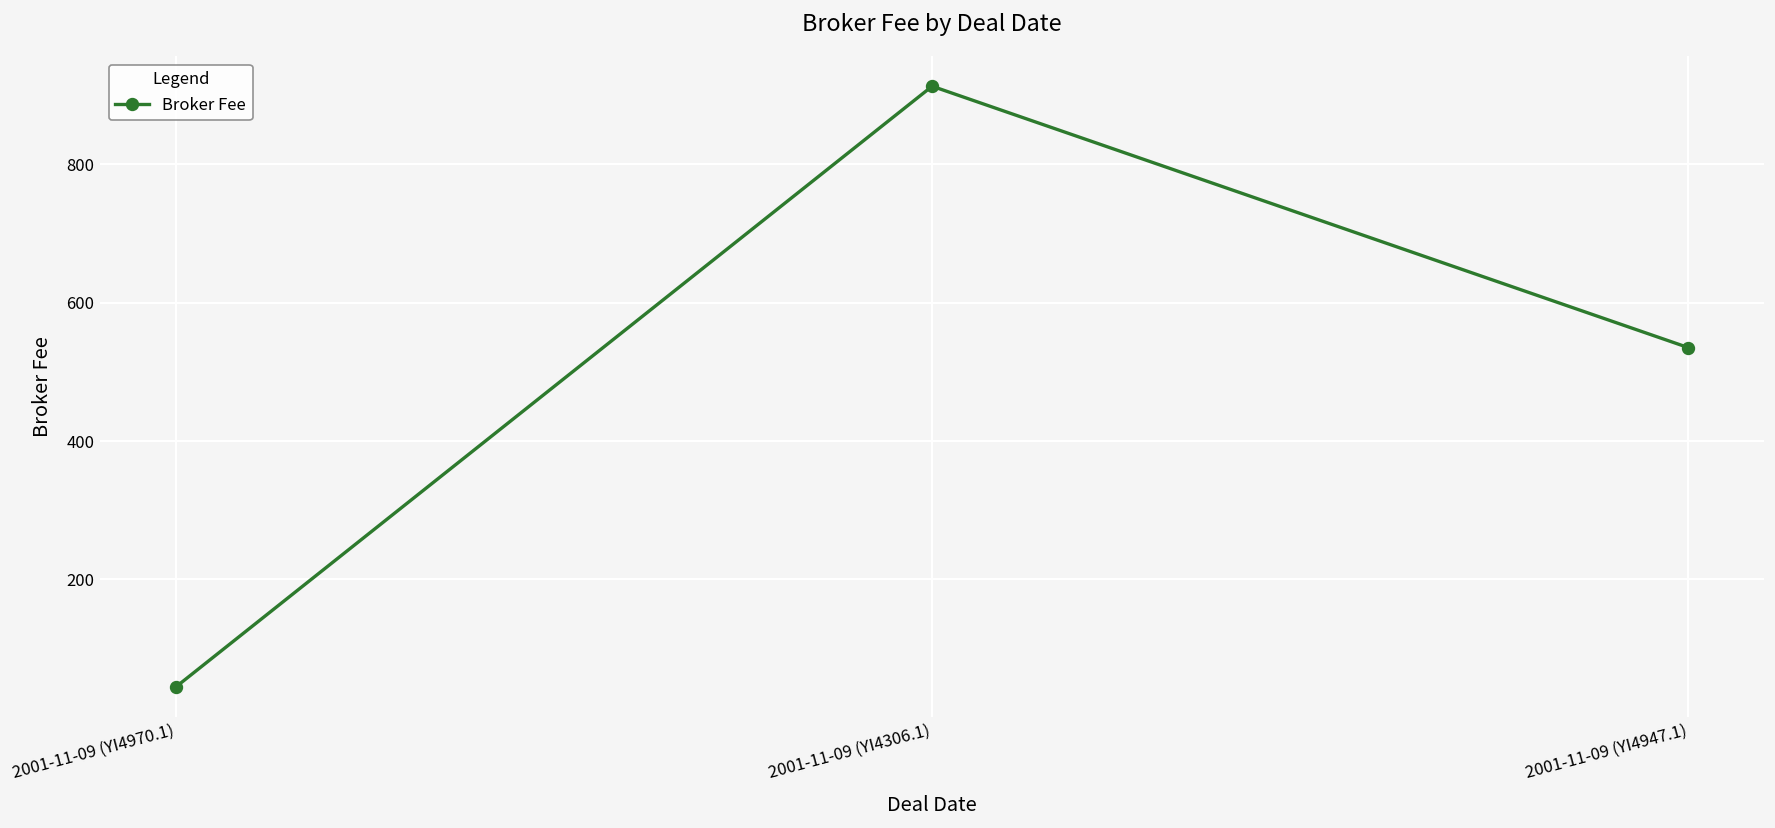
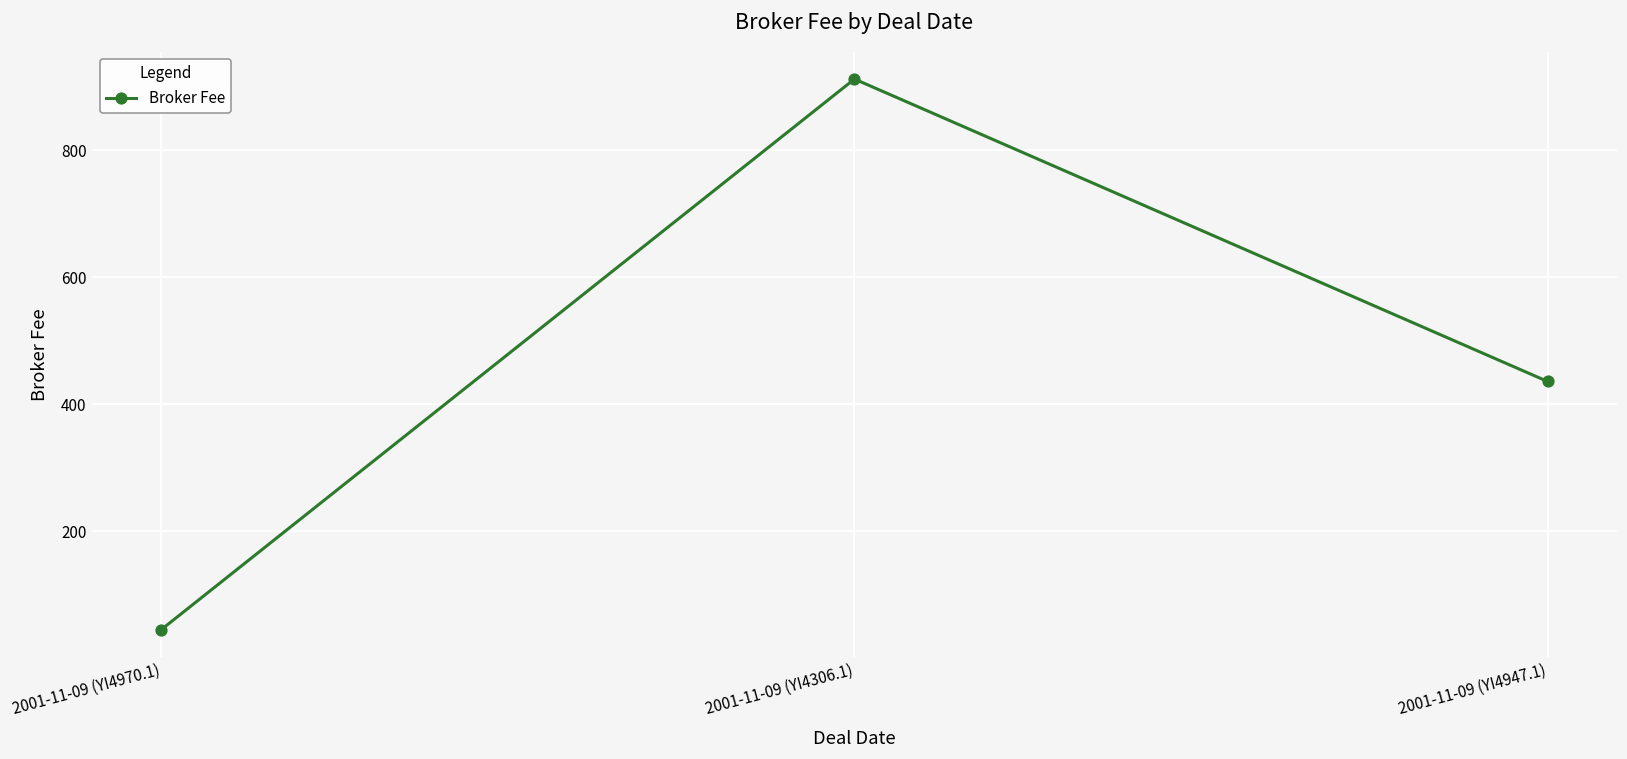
  {
    "2001-11-09 (YI4970.1)": 50,
    "2001-11-09 (YI4306.1)": 910,
-   "2001-11-09 (YI4947.1)": 540
+   "2001-11-09 (YI4947.1)": 440
  }
